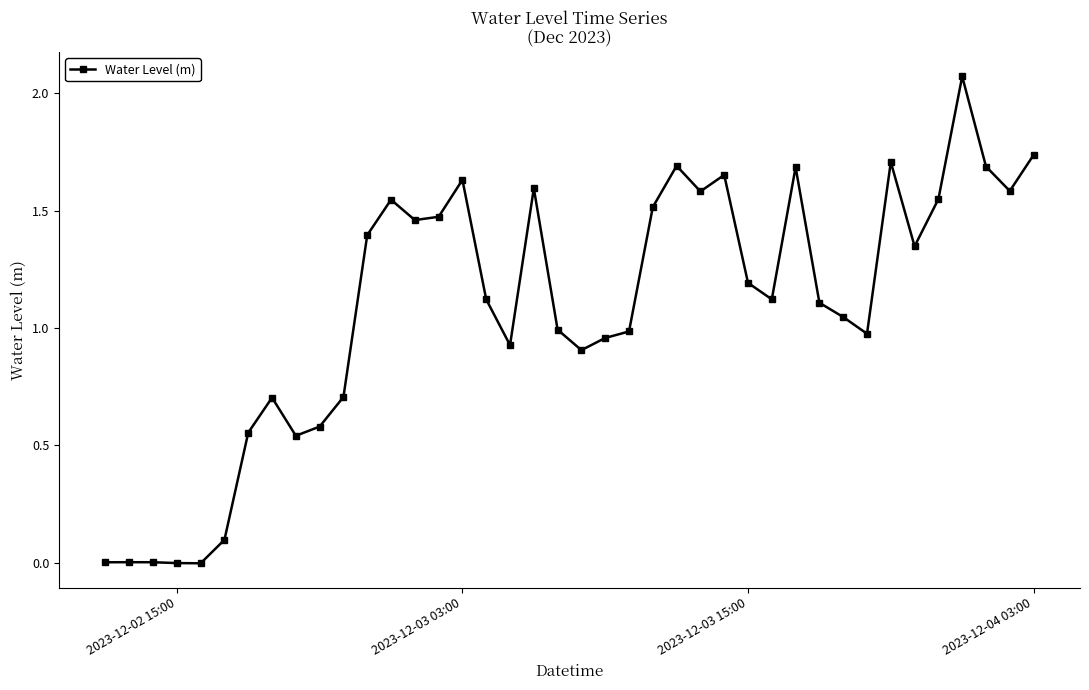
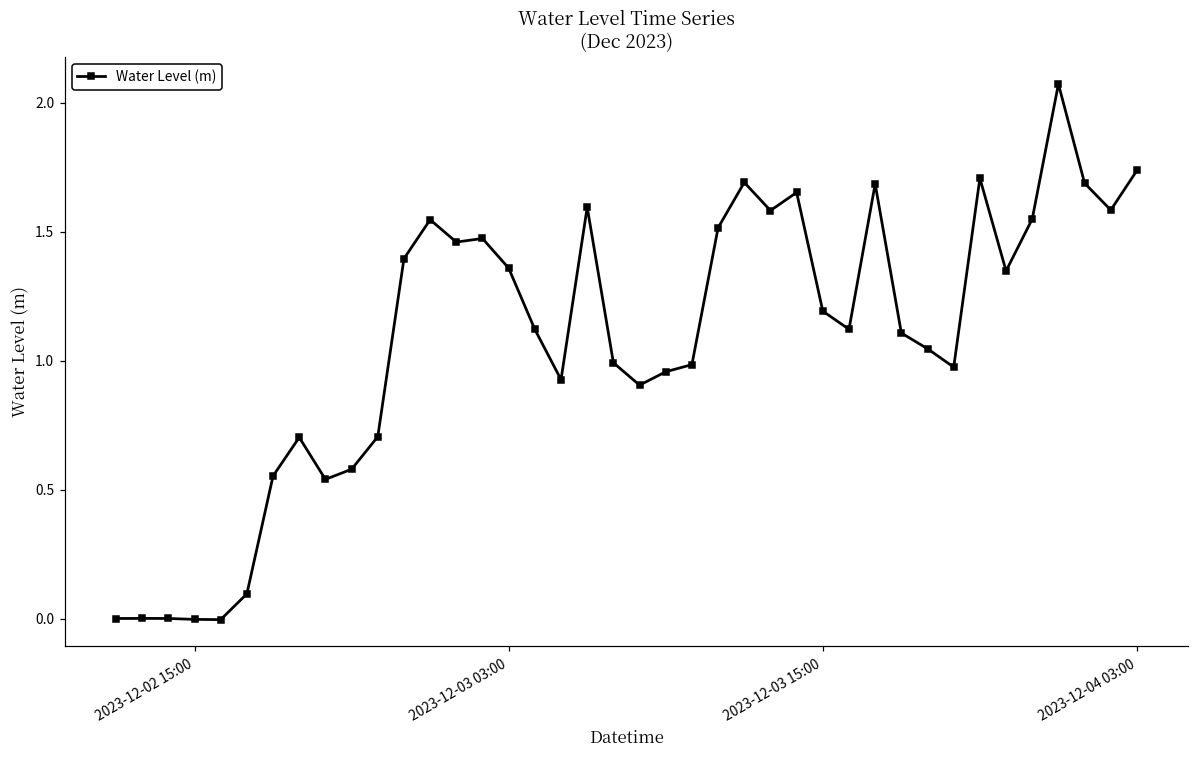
  {
    "2023-12-02 15:00": 0.00,
-   "2023-12-03 03:00": 1.63,
+   "2023-12-03 03:00": 1.36,
    "2023-12-03 15:00": 1.19,
    "2023-12-04 03:00": 1.74
  }
